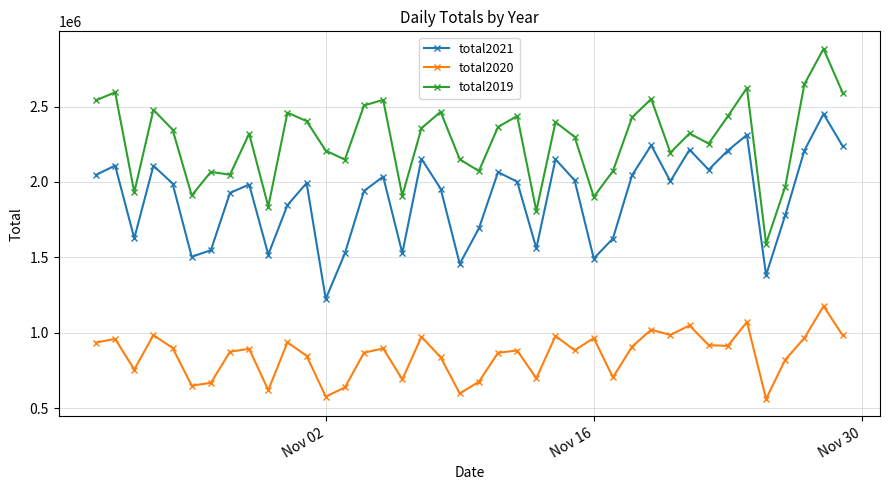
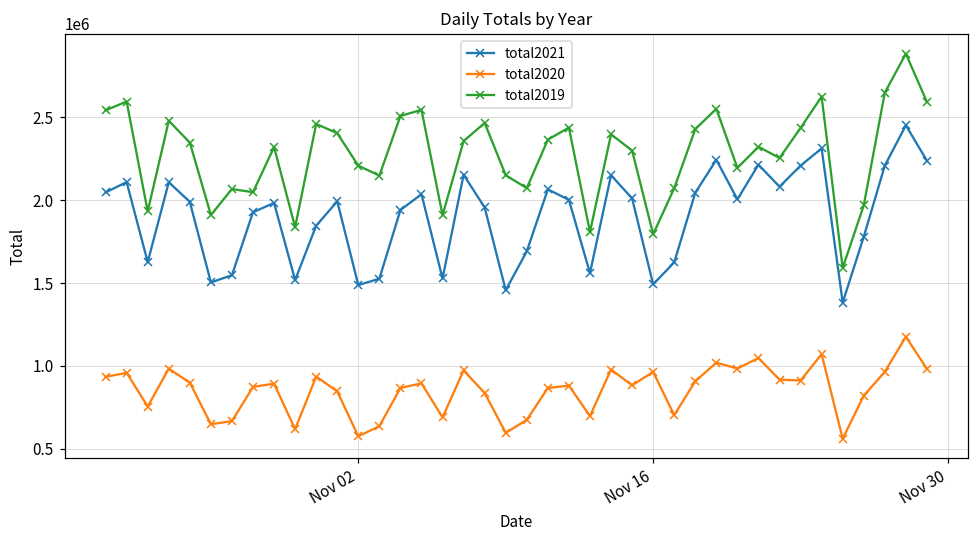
  {
    "total2021": {
-     "Nov 02": 1220000,
+     "Nov 02": 1490000,
      "Nov 16": 1490000
    },
    "total2020": {
      "Nov 02": 580000,
      "Nov 16": 960000
    },
    "total2019": {
      "Nov 02": 2210000,
-     "Nov 16": 1900000
+     "Nov 16": 1790000
    }
  }
